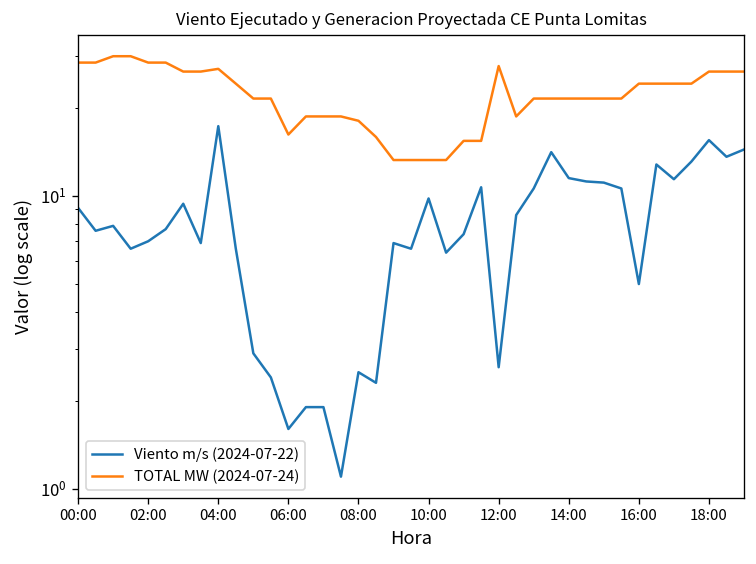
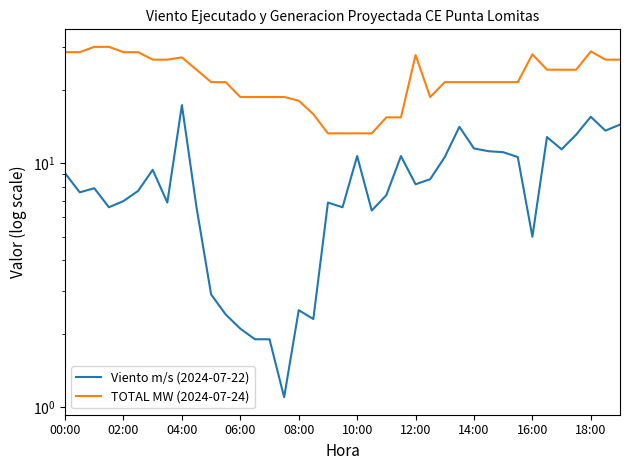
  {
    "Viento m/s (2024-07-22)": {
      "00:00": 9.1,
      "02:00": 7.0,
      "04:00": 17,
-     "06:00": 1.6,
+     "06:00": 2.1,
      "08:00": 2.5,
-     "10:00": 9.8,
-     "12:00": 2.6,
+     "10:00": 11,
+     "12:00": 8.2,
      "14:00": 12,
      "16:00": 5.0,
      "18:00": 16
    },
    "TOTAL MW (2024-07-24)": {
      "00:00": 29,
      "02:00": 29,
      "04:00": 27,
-     "06:00": 16,
+     "06:00": 19,
      "08:00": 18,
      "10:00": 13,
      "12:00": 28,
      "14:00": 21,
-     "16:00": 24,
-     "18:00": 27
+     "16:00": 28,
+     "18:00": 29
    }
  }
